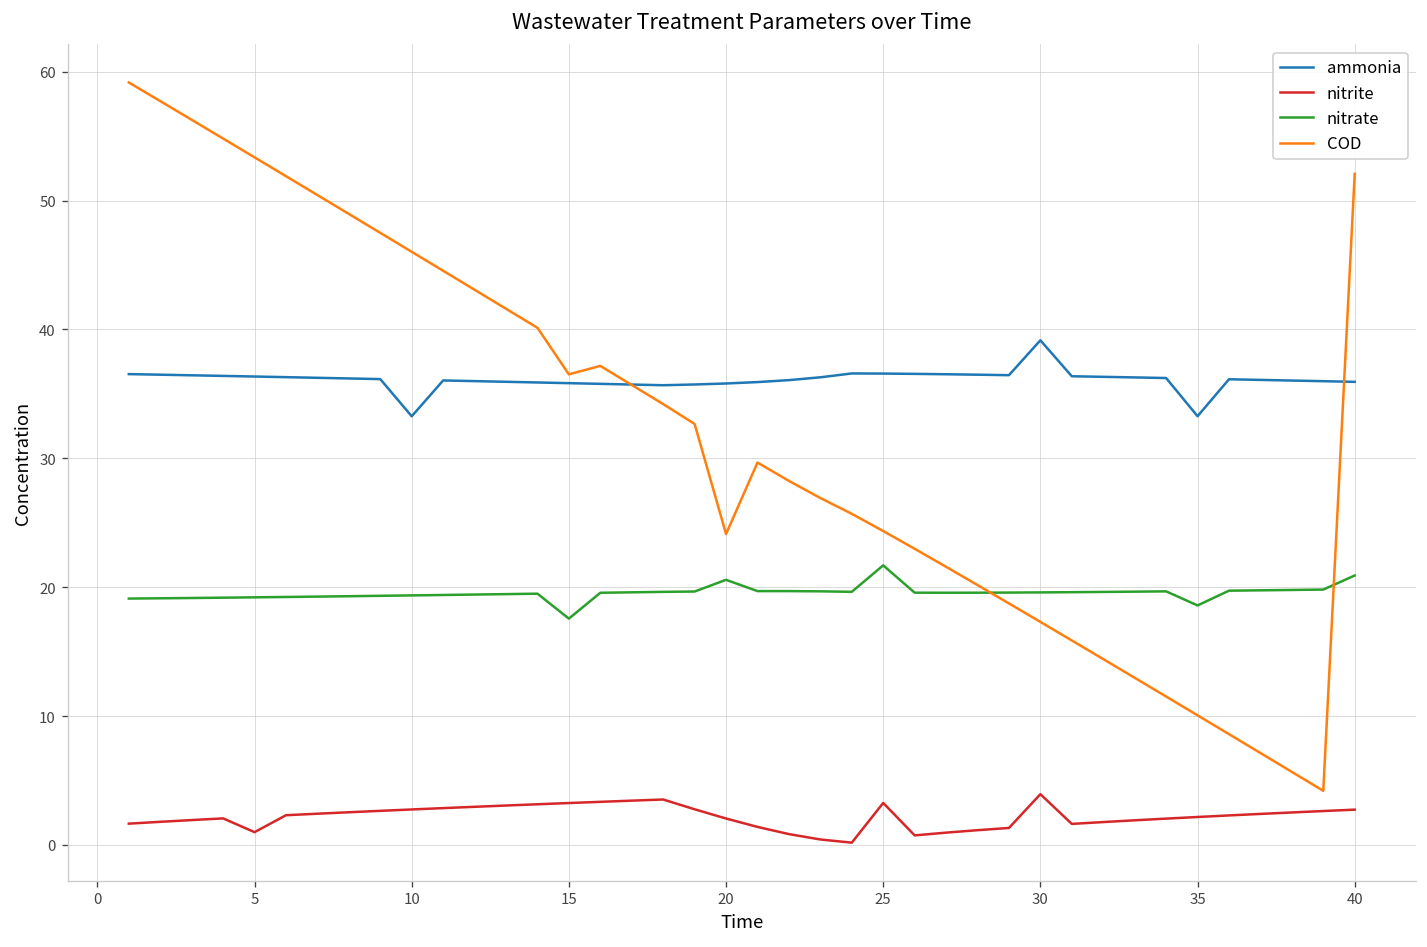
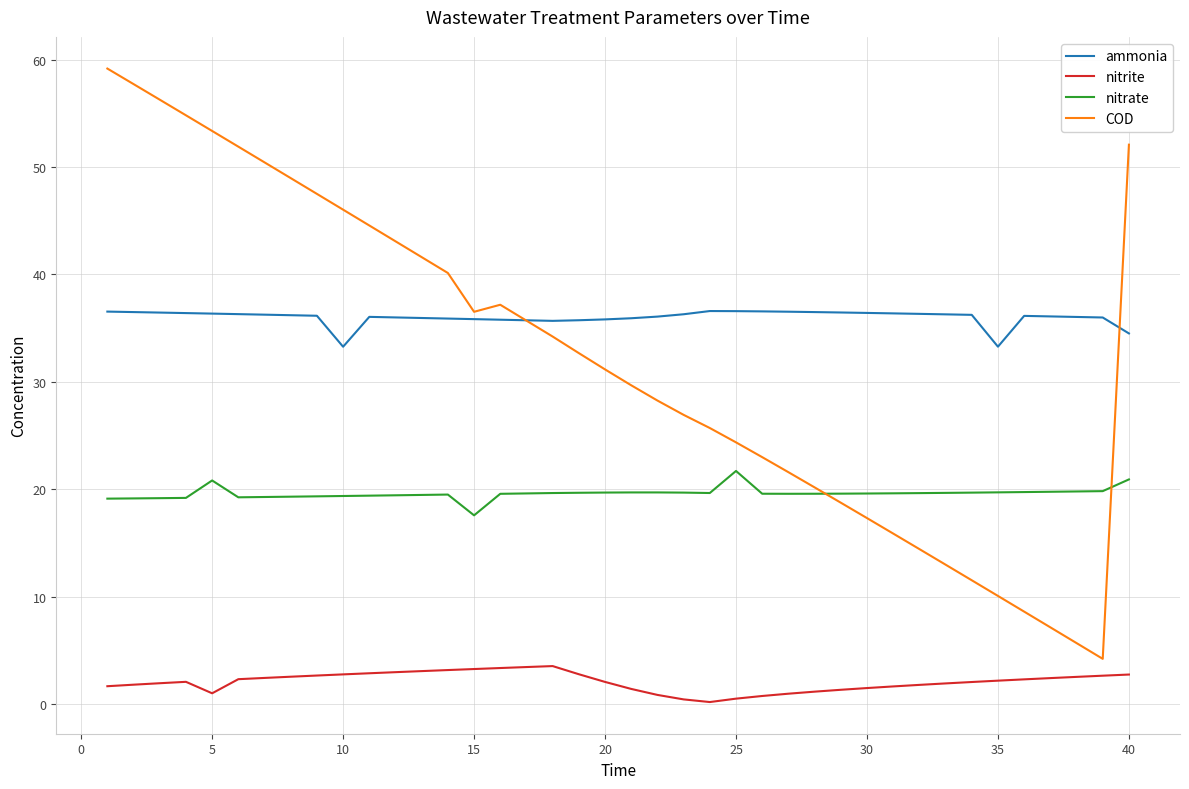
  {
    "ammonia": {
      "5": 36.3,
      "10": 33.3,
      "15": 35.8,
      "20": 35.8,
      "25": 36.6,
-     "30": 39.2,
+     "30": 36.4,
      "35": 33.3,
-     "40": 35.9
+     "40": 34.5
    },
    "nitrite": {
      "5": 1.0,
      "10": 2.8,
      "15": 3.3,
      "20": 2.1,
-     "25": 3.3,
-     "30": 3.9,
+     "25": 0.5,
+     "30": 1.5,
      "35": 2.2,
      "40": 2.7
    },
    "nitrate": {
-     "5": 19.2,
+     "5": 20.8,
      "10": 19.4,
      "15": 17.6,
-     "20": 20.6,
+     "20": 19.7,
      "25": 21.7,
      "30": 19.6,
-     "35": 18.6,
+     "35": 19.7,
      "40": 20.9
    },
    "COD": {
      "5": 53.4,
      "10": 46.0,
      "15": 36.5,
-     "20": 24.1,
+     "20": 31.2,
      "25": 24.4,
      "30": 17.3,
      "35": 10.1,
      "40": 52.1
    }
  }
